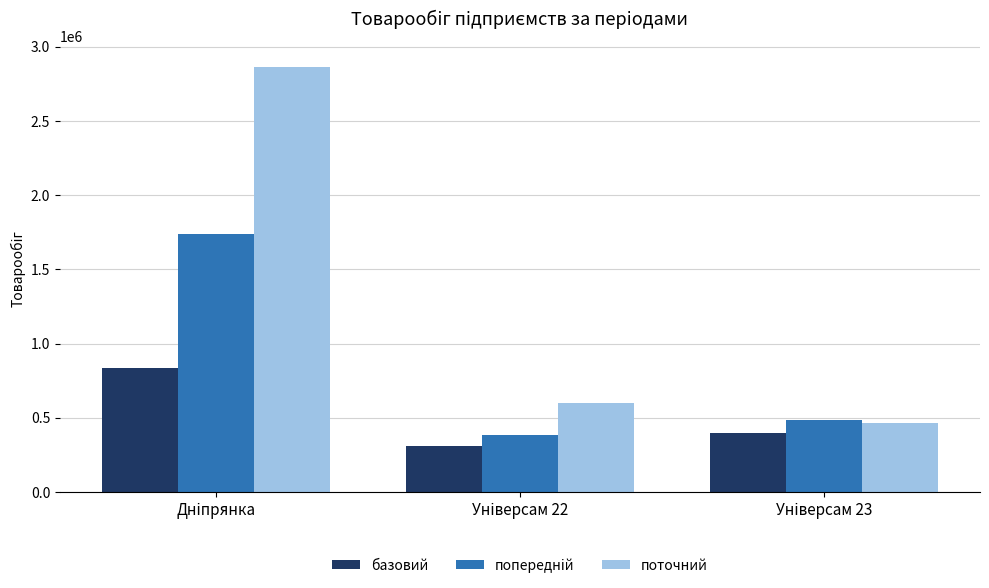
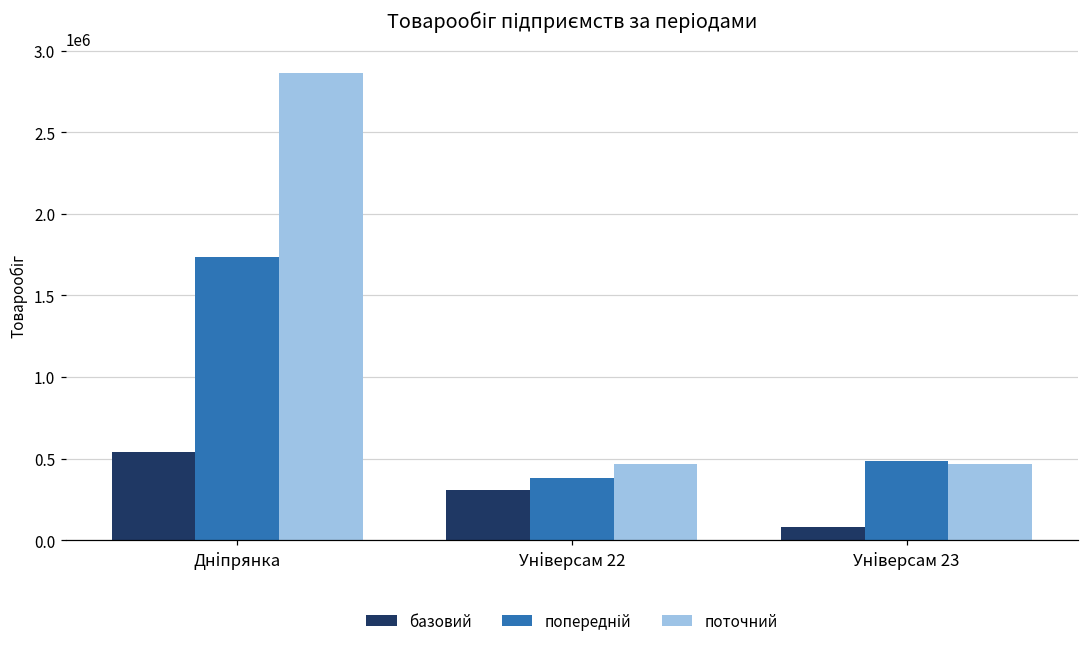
  {
    "базовий": {
-     "Дніпрянка": 830000,
+     "Дніпрянка": 540000,
      "Універсам 22": 310000,
-     "Універсам 23": 400000
+     "Універсам 23": 80000
    },
    "попередній": {
      "Дніпрянка": 1740000,
      "Універсам 22": 380000,
      "Універсам 23": 490000
    },
    "поточний": {
      "Дніпрянка": 2860000,
-     "Універсам 22": 600000,
+     "Універсам 22": 460000,
      "Універсам 23": 460000
    }
  }
